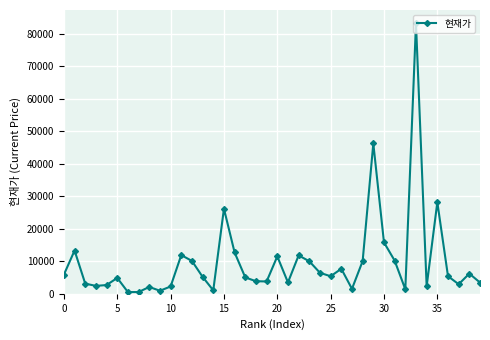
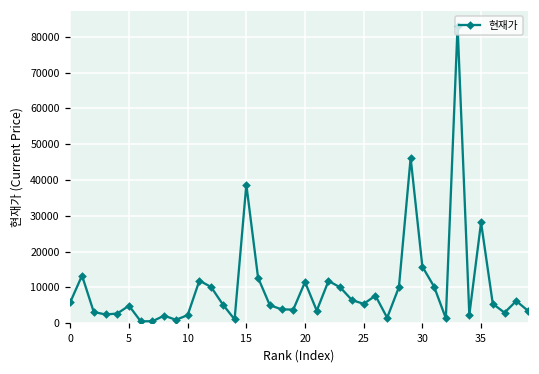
  {
    "0": 6000,
    "5": 5000,
    "10": 2000,
-   "15": 26000,
+   "15": 39000,
    "20": 12000,
    "25": 5000,
    "30": 16000,
    "35": 28000
  }
